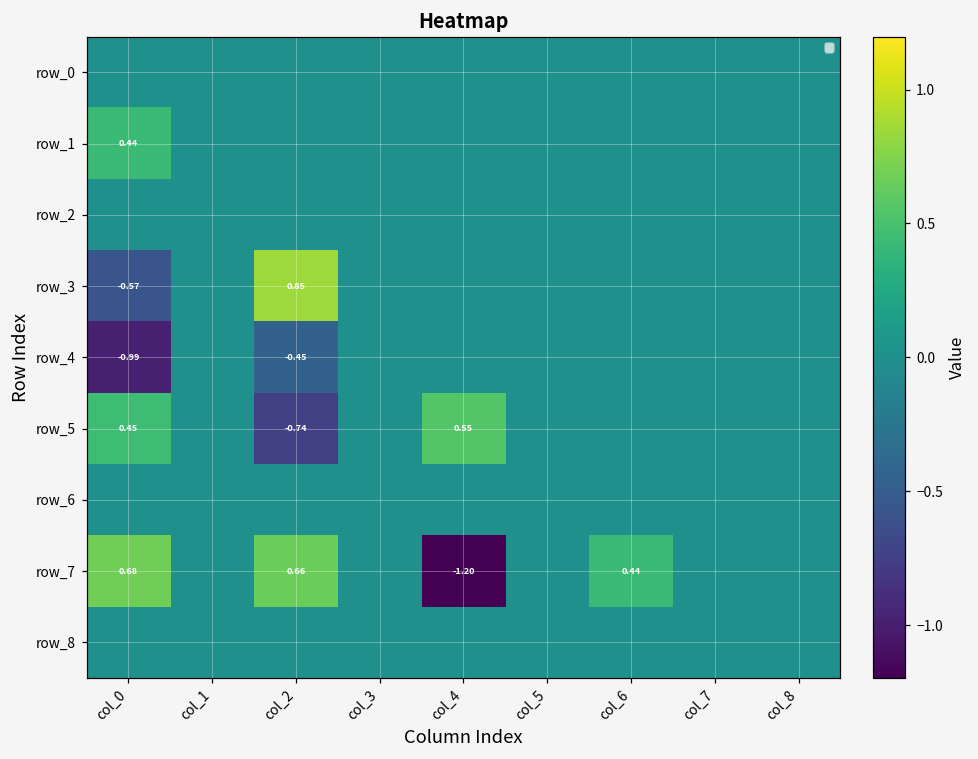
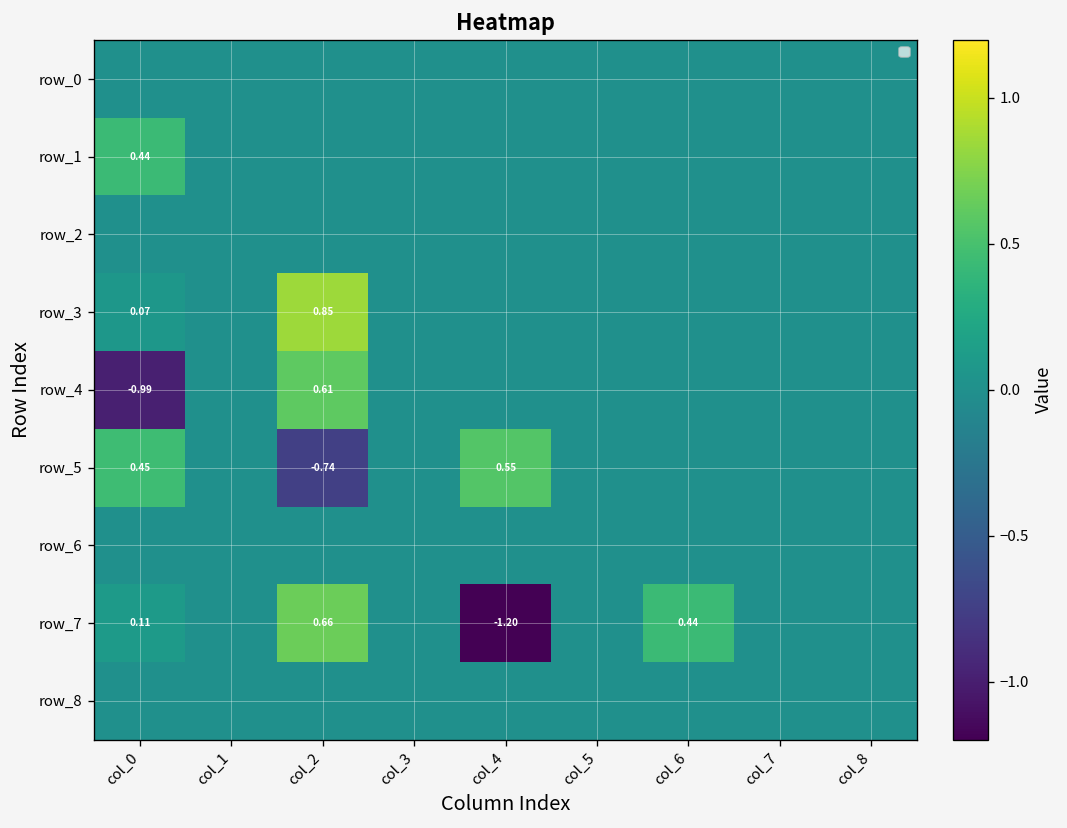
  {
    "row_1": {
      "col_0": 0.44
    },
    "row_3": {
-     "col_0": -0.57,
+     "col_0": 0.07,
      "col_2": 0.85
    },
    "row_4": {
      "col_0": -0.99,
-     "col_2": -0.45
+     "col_2": 0.61
    },
    "row_5": {
      "col_0": 0.45,
      "col_2": -0.74,
      "col_4": 0.55
    },
    "row_7": {
-     "col_0": 0.68,
+     "col_0": 0.11,
      "col_2": 0.66,
      "col_4": -1.20,
      "col_6": 0.44
    }
  }
